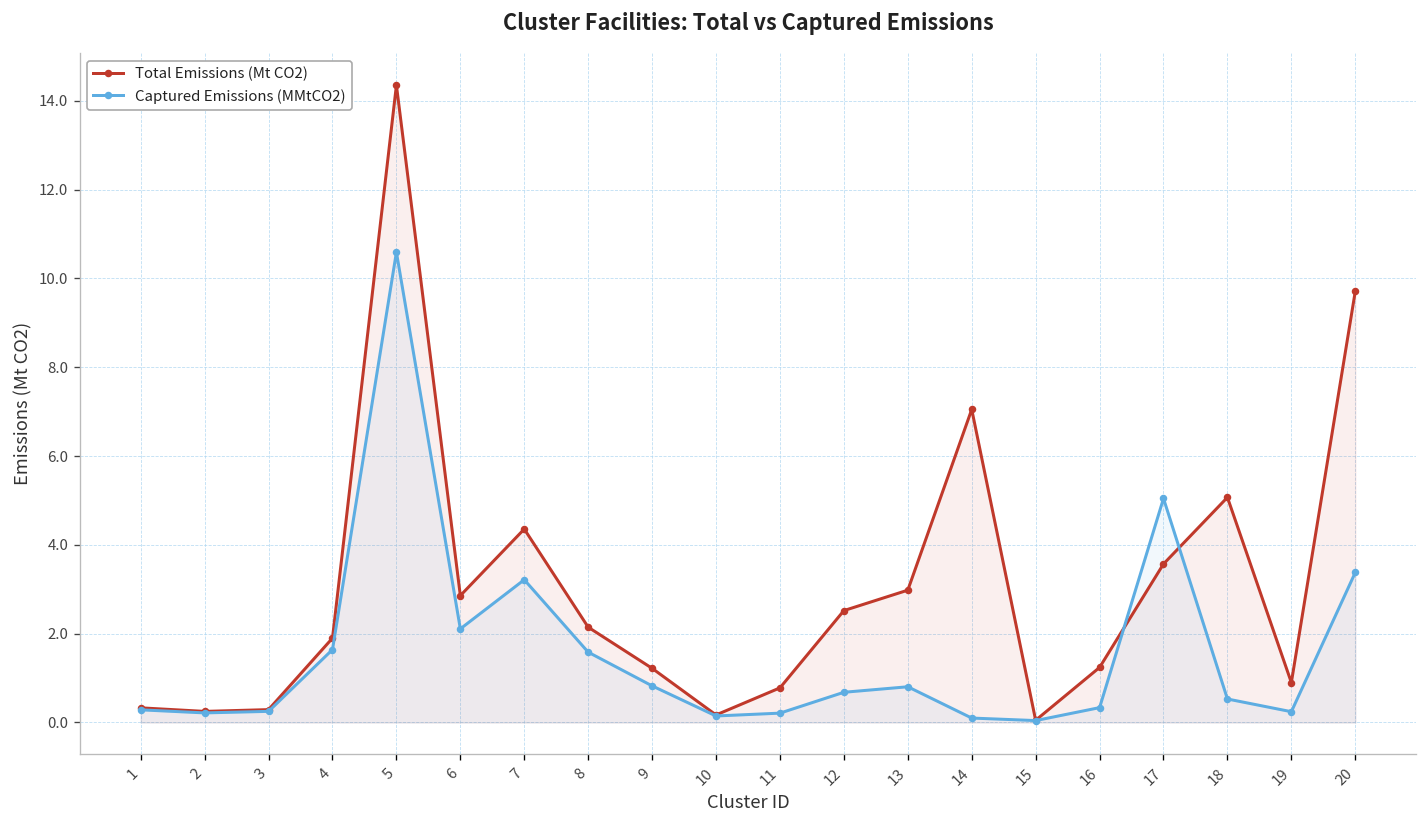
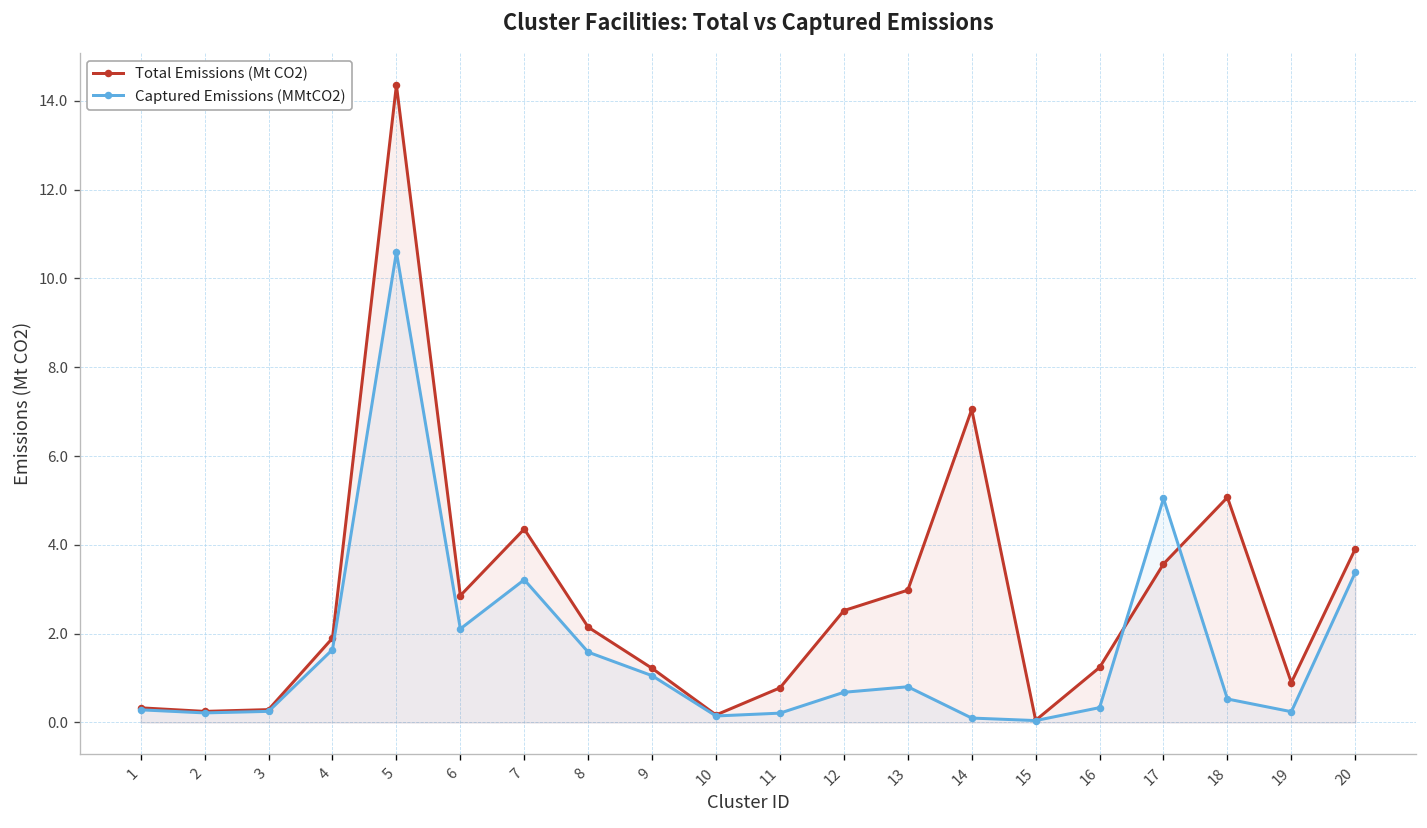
  {
    "Total Emissions (Mt CO2)": {
      "4": 1.9,
      "5": 14.4,
      "6": 2.9,
      "7": 4.4,
      "8": 2.1,
      "9": 1.2,
      "11": 0.8,
      "12": 2.5,
      "13": 3.0,
      "14": 7.1,
      "16": 1.2,
      "17": 3.6,
      "18": 5.1,
      "19": 0.9,
-     "20": 9.7
+     "20": 3.9
    },
    "Captured Emissions (MMtCO2)": {
      "4": 1.6,
      "5": 10.6,
      "6": 2.1,
      "7": 3.2,
      "8": 1.6,
-     "9": 0.8,
+     "9": 1.1,
      "11": 0.2,
      "12": 0.7,
      "13": 0.8,
      "14": 0.1,
      "16": 0.3,
      "17": 5.0,
      "18": 0.5,
      "19": 0.2,
      "20": 3.4
    }
  }
